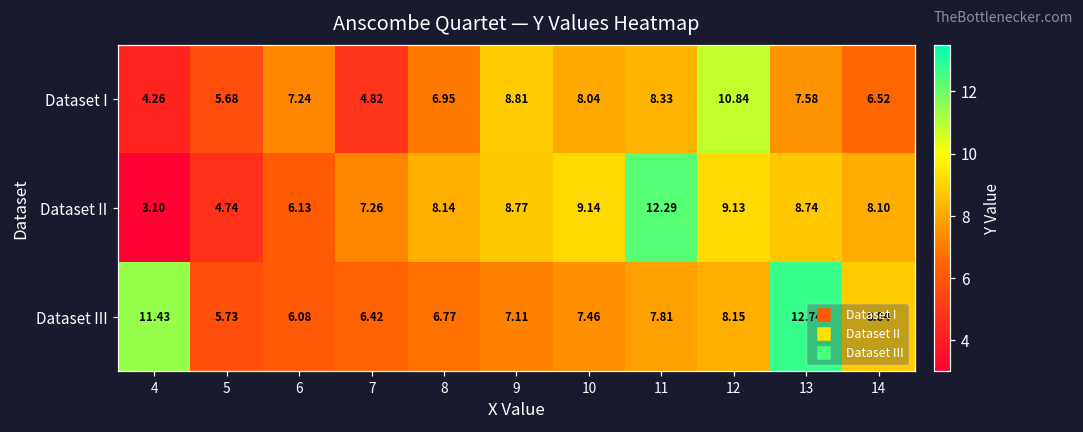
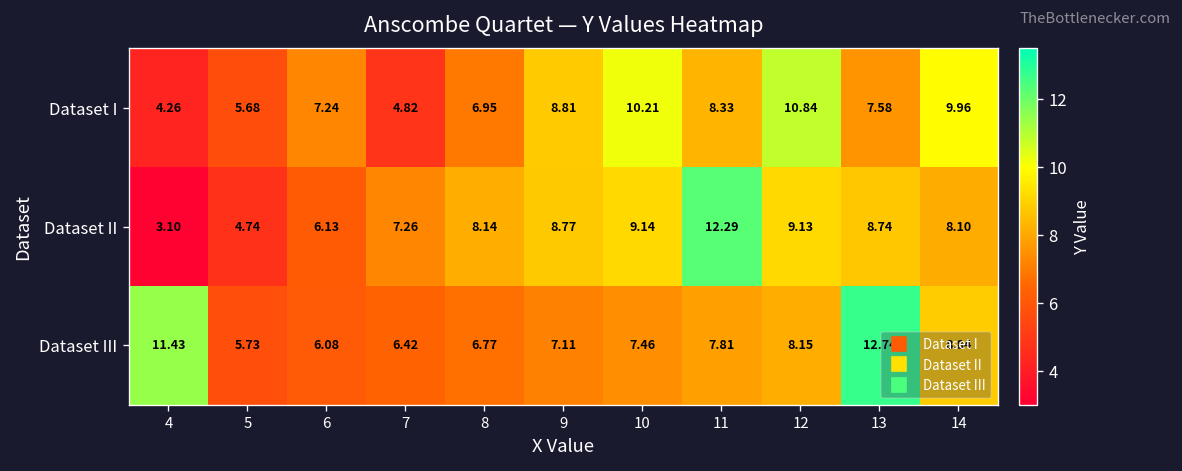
  {
    "Dataset I": {
      "4": 4.26,
      "5": 5.68,
      "6": 7.24,
      "7": 4.82,
      "8": 6.95,
      "9": 8.81,
-     "10": 8.04,
+     "10": 10.21,
      "11": 8.33,
      "12": 10.84,
      "13": 7.58,
-     "14": 6.52
+     "14": 9.96
    },
    "Dataset II": {
      "4": 3.10,
      "5": 4.74,
      "6": 6.13,
      "7": 7.26,
      "8": 8.14,
      "9": 8.77,
      "10": 9.14,
      "11": 12.29,
      "12": 9.13,
      "13": 8.74,
      "14": 8.10
    },
    "Dataset III": {
      "4": 11.43,
      "5": 5.73,
      "6": 6.08,
      "7": 6.42,
      "8": 6.77,
      "9": 7.11,
      "10": 7.46,
      "11": 7.81,
      "12": 8.15
    }
  }
